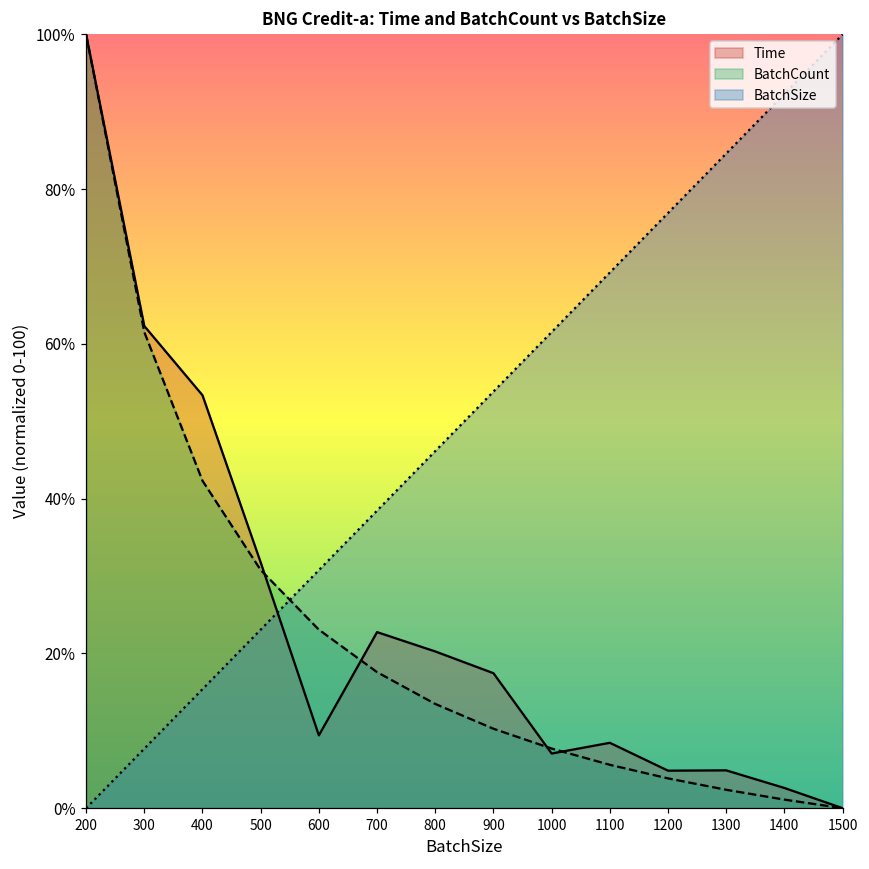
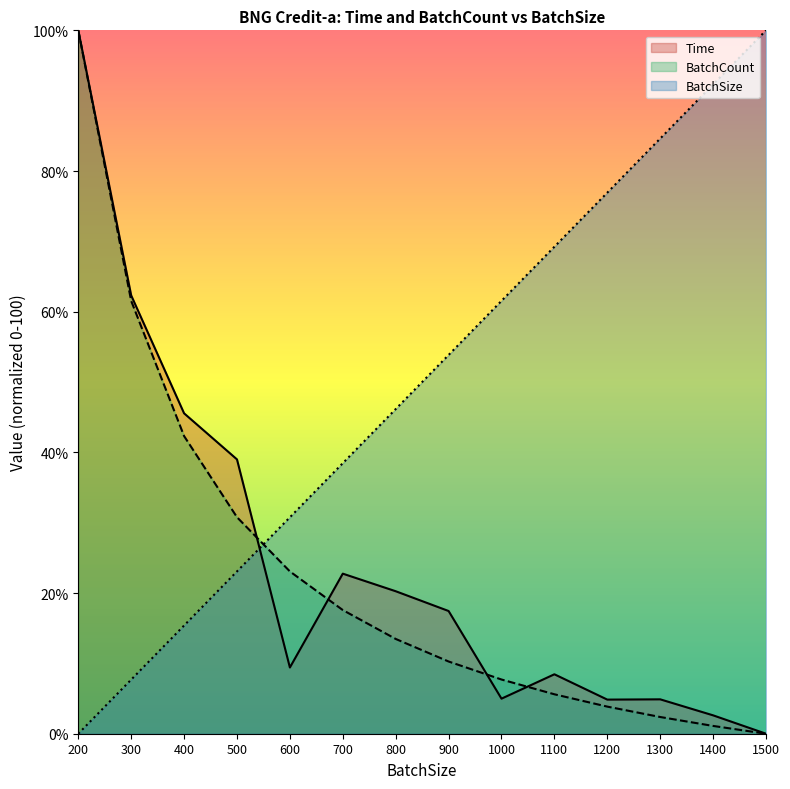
  {
    "Time": {
      "300": "62%",
-     "400": "53%",
-     "500": "32%",
+     "400": "46%",
+     "500": "39%",
      "600": "9%",
      "700": "23%",
      "800": "20%",
      "900": "17%",
-     "1000": "7%",
+     "1000": "5%",
      "1100": "8%",
      "1200": "5%",
      "1300": "5%",
      "1400": "3%"
    }
  }
